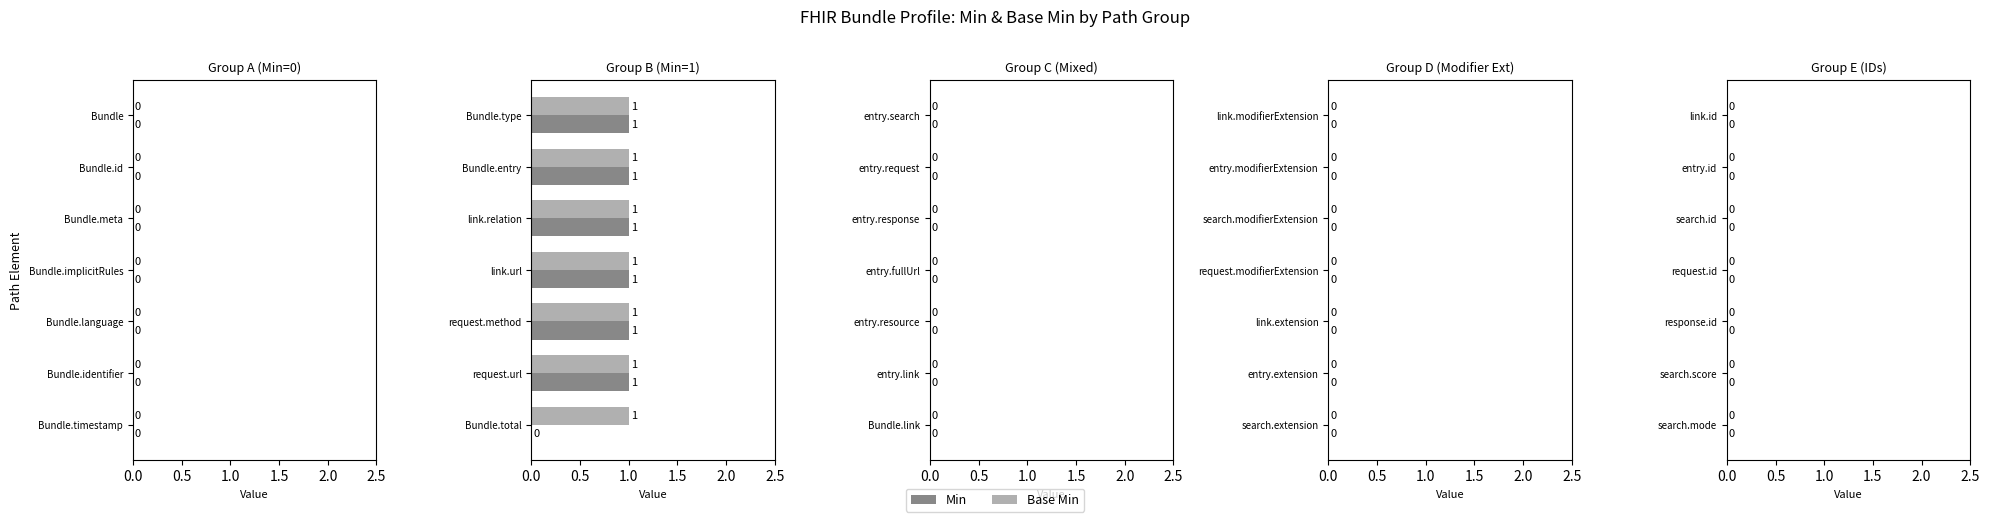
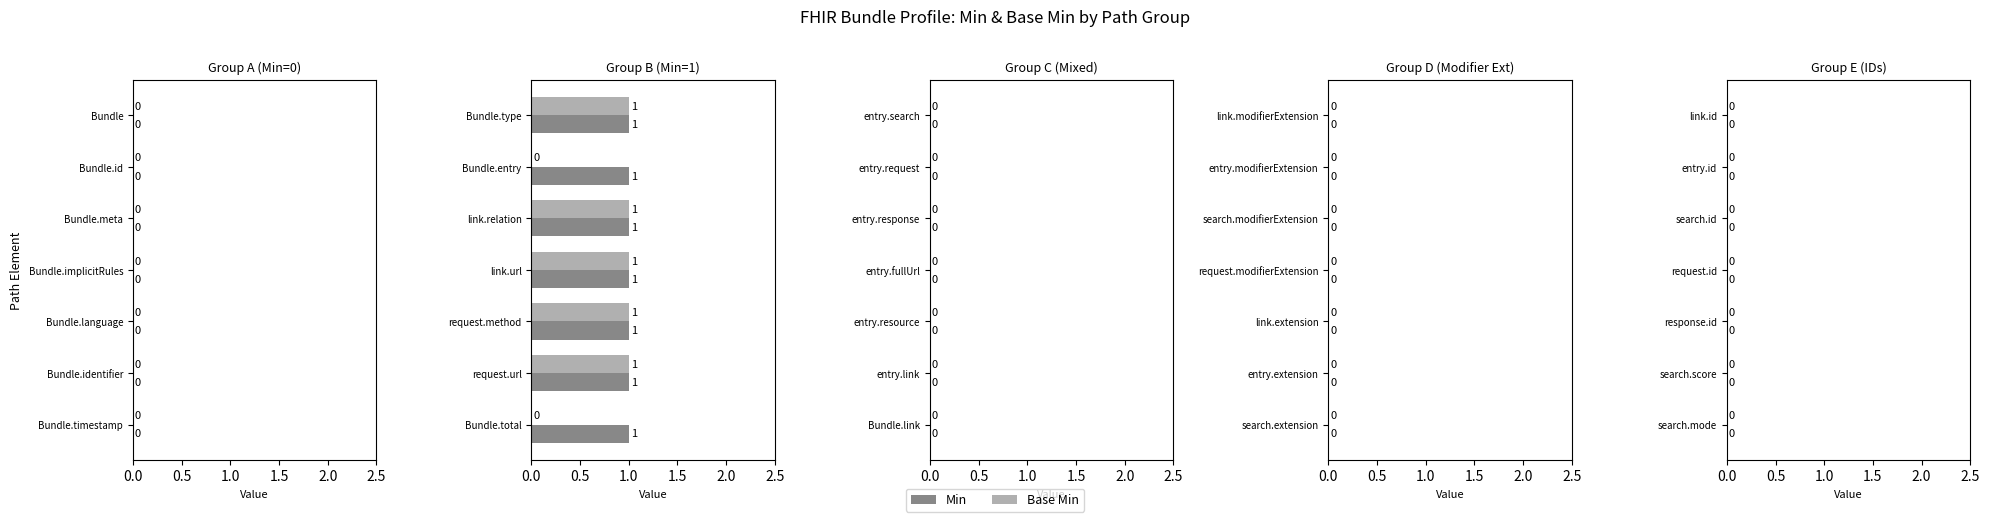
  {
    "Group A (Min=0)": {
      "Min": {
        "Bundle": 0,
        "Bundle.id": 0,
        "Bundle.meta": 0,
        "Bundle.implicitRules": 0,
        "Bundle.language": 0,
        "Bundle.identifier": 0,
        "Bundle.timestamp": 0
      },
      "Base Min": {
        "Bundle": 0,
        "Bundle.id": 0,
        "Bundle.meta": 0,
        "Bundle.implicitRules": 0,
        "Bundle.language": 0,
        "Bundle.identifier": 0,
        "Bundle.timestamp": 0
      }
    },
    "Group B (Min=1)": {
      "Min": {
        "Bundle.type": 1,
        "Bundle.entry": 1,
        "link.relation": 1,
        "link.url": 1,
        "request.method": 1,
        "request.url": 1,
-       "Bundle.total": 0
+       "Bundle.total": 1
      },
      "Base Min": {
        "Bundle.type": 1,
-       "Bundle.entry": 1,
+       "Bundle.entry": 0,
        "link.relation": 1,
        "link.url": 1,
        "request.method": 1,
        "request.url": 1,
-       "Bundle.total": 1
+       "Bundle.total": 0
      }
    },
    "Group C (Mixed)": {
      "Min": {
        "entry.search": 0,
        "entry.request": 0,
        "entry.response": 0,
        "entry.fullUrl": 0,
        "entry.resource": 0,
        "entry.link": 0,
        "Bundle.link": 0
      },
      "Base Min": {
        "entry.search": 0,
        "entry.request": 0,
        "entry.response": 0,
        "entry.fullUrl": 0,
        "entry.resource": 0,
        "entry.link": 0,
        "Bundle.link": 0
      }
    },
    "Group D (Modifier Ext)": {
      "Min": {
        "link.modifierExtension": 0,
        "entry.modifierExtension": 0,
        "search.modifierExtension": 0,
        "request.modifierExtension": 0,
        "link.extension": 0,
        "entry.extension": 0,
        "search.extension": 0
      },
      "Base Min": {
        "link.modifierExtension": 0,
        "entry.modifierExtension": 0,
        "search.modifierExtension": 0,
        "request.modifierExtension": 0,
        "link.extension": 0,
        "entry.extension": 0,
        "search.extension": 0
      }
    },
    "Group E (IDs)": {
      "Min": {
        "link.id": 0,
        "entry.id": 0,
        "search.id": 0,
        "request.id": 0,
        "response.id": 0,
        "search.score": 0,
        "search.mode": 0
      },
      "Base Min": {
        "link.id": 0,
        "entry.id": 0,
        "search.id": 0,
        "request.id": 0,
        "response.id": 0,
        "search.score": 0,
        "search.mode": 0
      }
    }
  }
